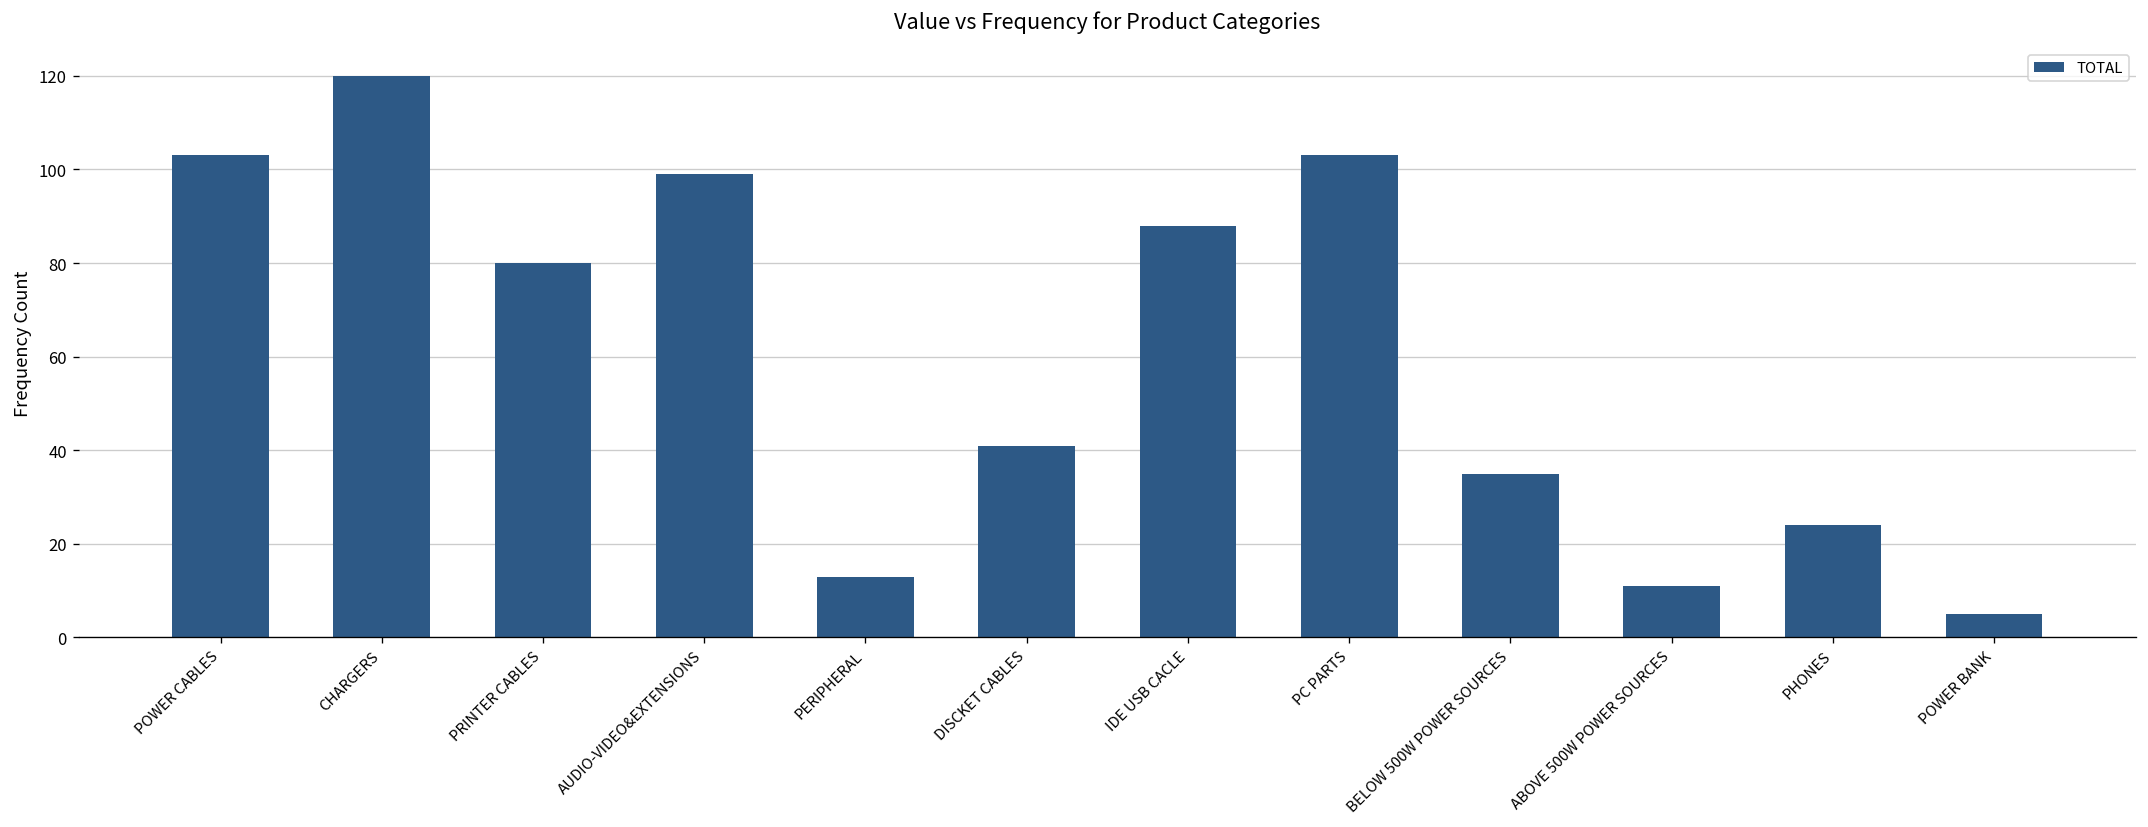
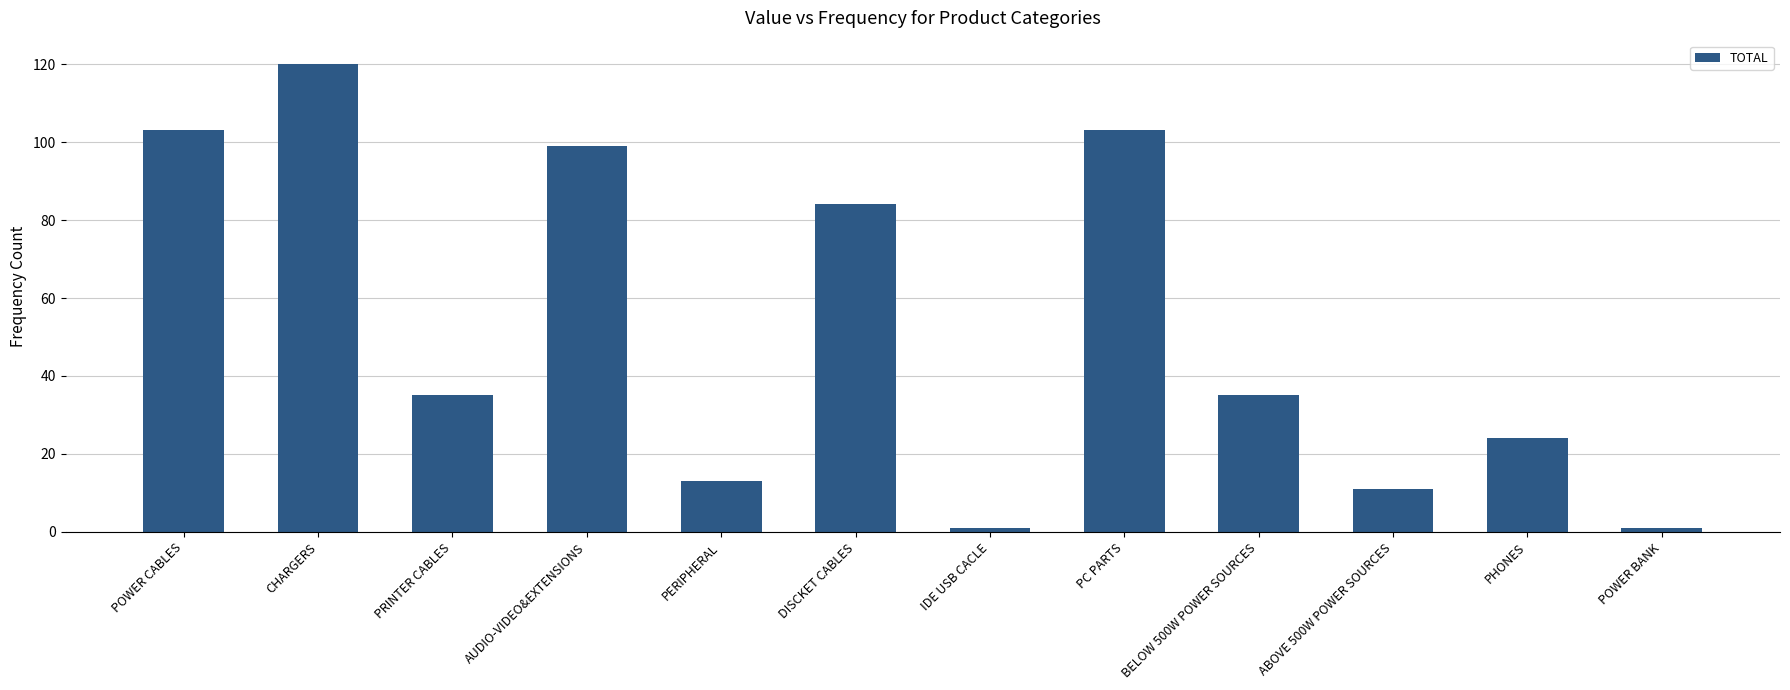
  {
    "POWER CABLES": 103,
    "CHARGERS": 120,
-   "PRINTER CABLES": 80,
+   "PRINTER CABLES": 35,
    "AUDIO-VIDEO&EXTENSIONS": 99,
    "PERIPHERAL": 13,
-   "DISCKET CABLES": 41,
-   "IDE USB CACLE": 88,
+   "DISCKET CABLES": 84,
+   "IDE USB CACLE": 1,
    "PC PARTS": 103,
    "BELOW 500W POWER SOURCES": 35,
    "ABOVE 500W POWER SOURCES": 11,
    "PHONES": 24,
-   "POWER BANK": 5
+   "POWER BANK": 1
  }
